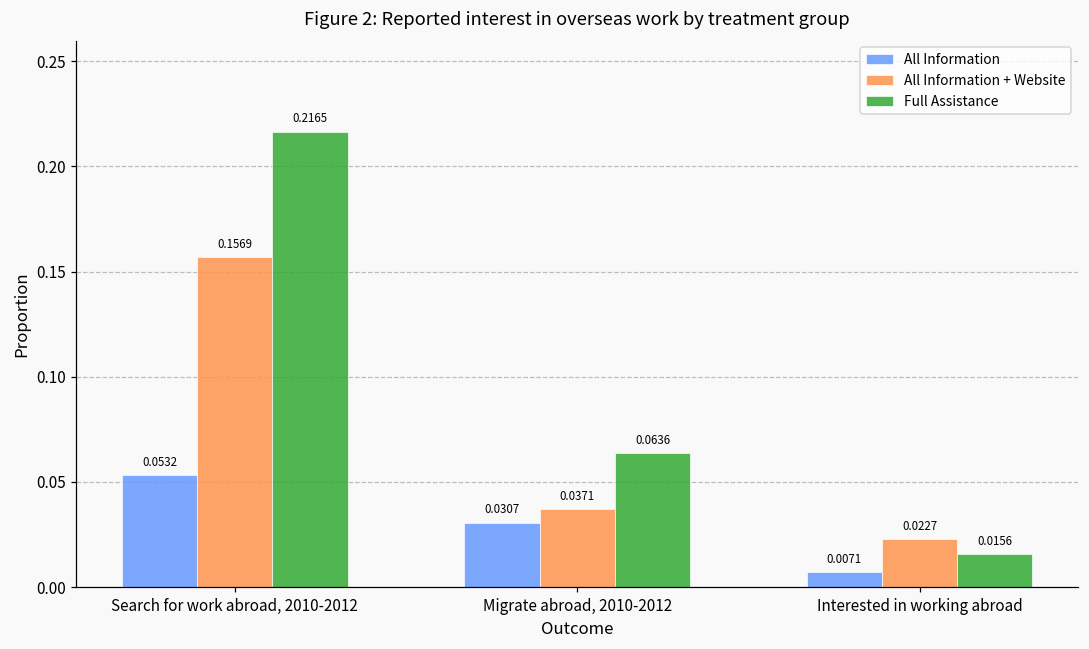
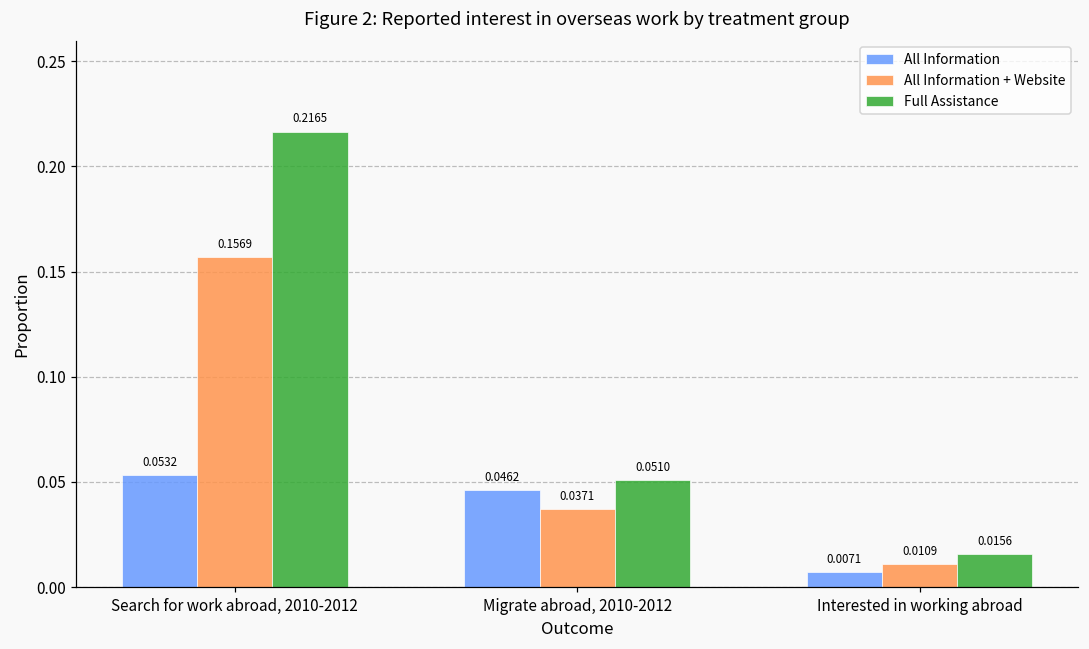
  {
    "All Information": {
      "Search for work abroad, 2010-2012": 0.0532,
-     "Migrate abroad, 2010-2012": 0.0307,
+     "Migrate abroad, 2010-2012": 0.0462,
      "Interested in working abroad": 0.0071
    },
    "All Information + Website": {
      "Search for work abroad, 2010-2012": 0.1569,
      "Migrate abroad, 2010-2012": 0.0371,
-     "Interested in working abroad": 0.0227
+     "Interested in working abroad": 0.0109
    },
    "Full Assistance": {
      "Search for work abroad, 2010-2012": 0.2165,
-     "Migrate abroad, 2010-2012": 0.0636,
+     "Migrate abroad, 2010-2012": 0.0510,
      "Interested in working abroad": 0.0156
    }
  }
